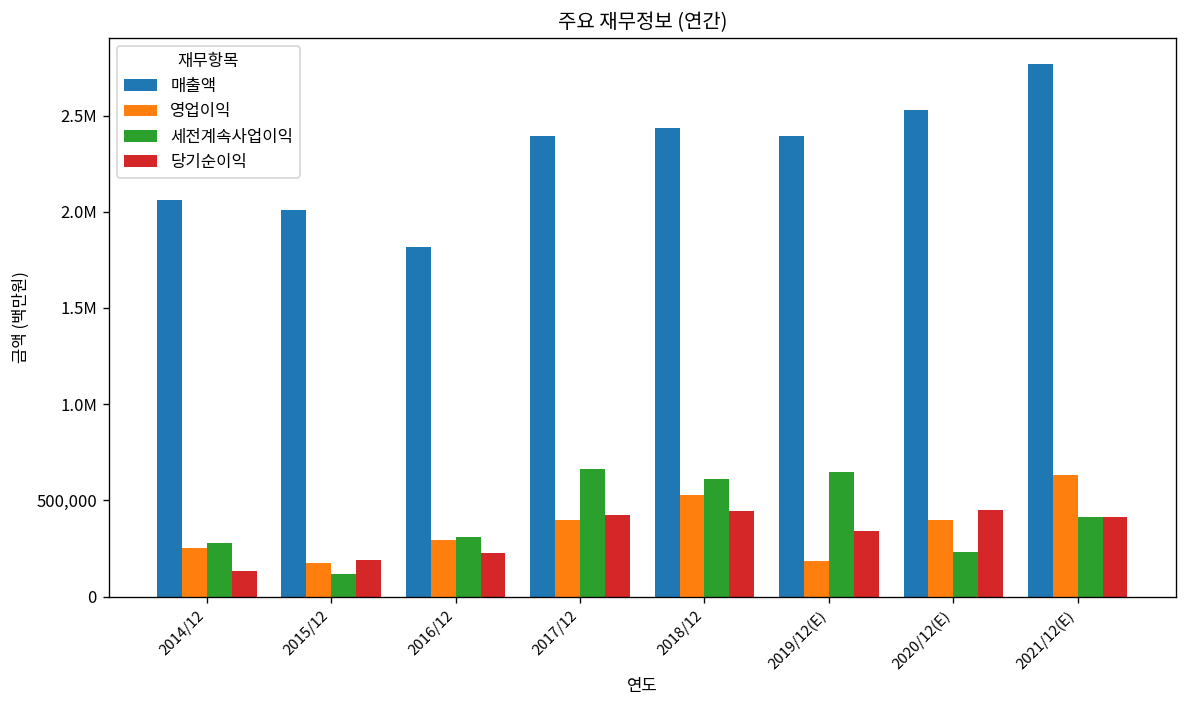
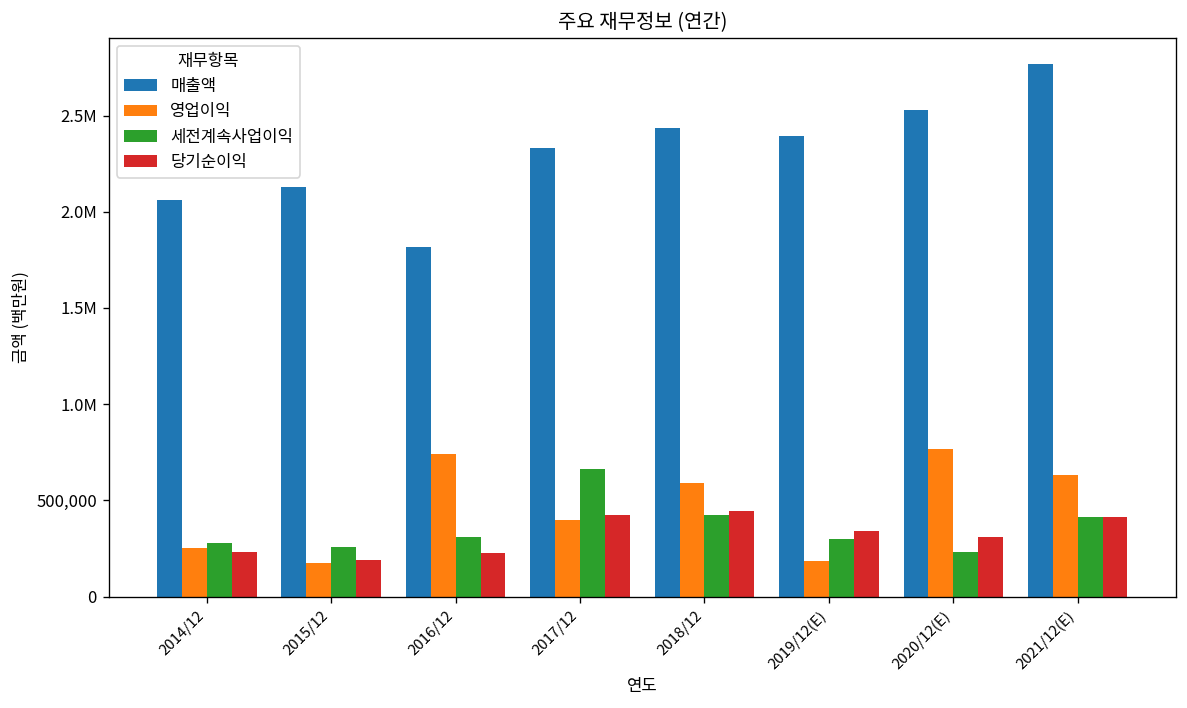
  {
    "매출액": {
      "2014/12": "2,060,000",
-     "2015/12": "2,010,000",
+     "2015/12": "2,130,000",
      "2016/12": "1,820,000",
-     "2017/12": "2,400,000",
+     "2017/12": "2,330,000",
      "2018/12": "2,440,000",
      "2019/12(E)": "2,390,000",
      "2020/12(E)": "2,530,000",
      "2021/12(E)": "2,770,000"
    },
    "영업이익": {
      "2014/12": "250,000",
      "2015/12": "170,000",
-     "2016/12": "290,000",
+     "2016/12": "740,000",
      "2017/12": "400,000",
-     "2018/12": "530,000",
+     "2018/12": "590,000",
      "2019/12(E)": "190,000",
-     "2020/12(E)": "400,000",
+     "2020/12(E)": "770,000",
      "2021/12(E)": "630,000"
    },
    "세전계속사업이익": {
      "2014/12": "280,000",
-     "2015/12": "120,000",
+     "2015/12": "260,000",
      "2016/12": "310,000",
      "2017/12": "660,000",
-     "2018/12": "610,000",
-     "2019/12(E)": "650,000",
+     "2018/12": "430,000",
+     "2019/12(E)": "300,000",
      "2020/12(E)": "230,000",
      "2021/12(E)": "420,000"
    },
    "당기순이익": {
-     "2014/12": "130,000",
+     "2014/12": "230,000",
      "2015/12": "190,000",
      "2016/12": "230,000",
      "2017/12": "420,000",
      "2018/12": "440,000",
      "2019/12(E)": "340,000",
-     "2020/12(E)": "450,000",
+     "2020/12(E)": "310,000",
      "2021/12(E)": "410,000"
    }
  }
